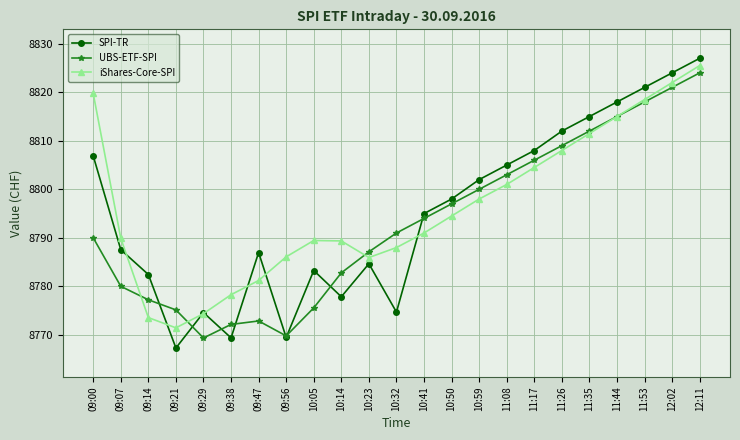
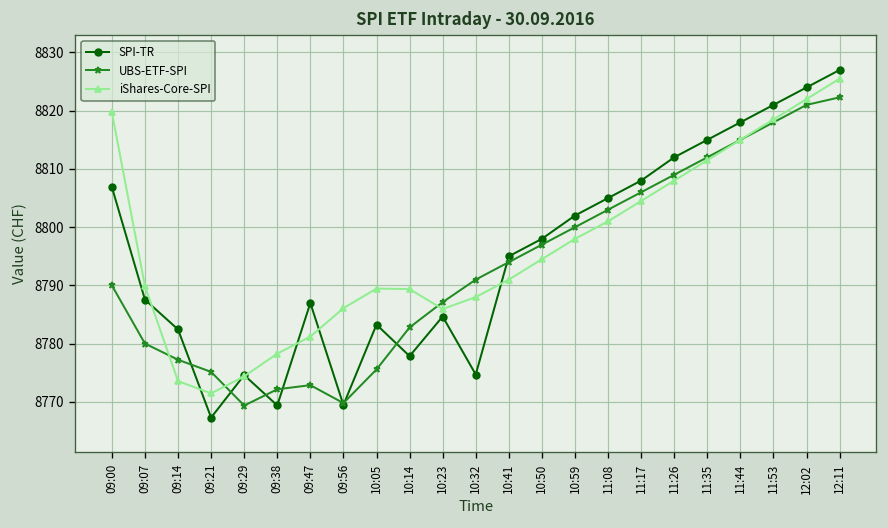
  {
    "SPI-TR": {
      "09:00": 8807,
      "09:07": 8788,
      "09:14": 8782,
      "09:21": 8767,
      "09:38": 8769,
      "09:47": 8787,
      "10:05": 8783,
      "10:14": 8778,
      "10:23": 8785,
      "10:32": 8775,
      "10:41": 8795,
      "10:50": 8798,
      "10:59": 8802,
      "11:08": 8805,
      "11:17": 8808,
      "11:26": 8812,
      "11:35": 8815,
      "11:44": 8818,
      "11:53": 8821,
      "12:02": 8824,
      "12:11": 8827
    },
    "UBS-ETF-SPI": {
      "09:00": 8790,
      "09:07": 8780,
      "09:14": 8777,
      "09:21": 8775,
      "09:29": 8769,
      "09:38": 8772,
      "09:47": 8773,
      "10:05": 8776,
      "10:14": 8783,
      "10:23": 8787,
      "10:32": 8791,
      "10:41": 8794,
      "10:50": 8797,
      "10:59": 8800,
      "11:08": 8803,
      "11:17": 8806,
      "11:26": 8809,
      "12:02": 8821,
-     "12:11": 8824
+     "12:11": 8822
    },
    "iShares-Core-SPI": {
      "09:00": 8820,
      "09:07": 8790,
      "09:14": 8774,
      "09:21": 8771,
      "09:38": 8778,
      "09:47": 8781,
      "09:56": 8786,
      "10:05": 8789,
      "10:14": 8789,
      "10:23": 8786,
      "10:32": 8788,
      "10:41": 8791,
      "10:50": 8795,
      "10:59": 8798,
      "11:08": 8801,
      "11:17": 8805,
      "11:26": 8808,
      "12:02": 8822,
      "12:11": 8826
    }
  }
